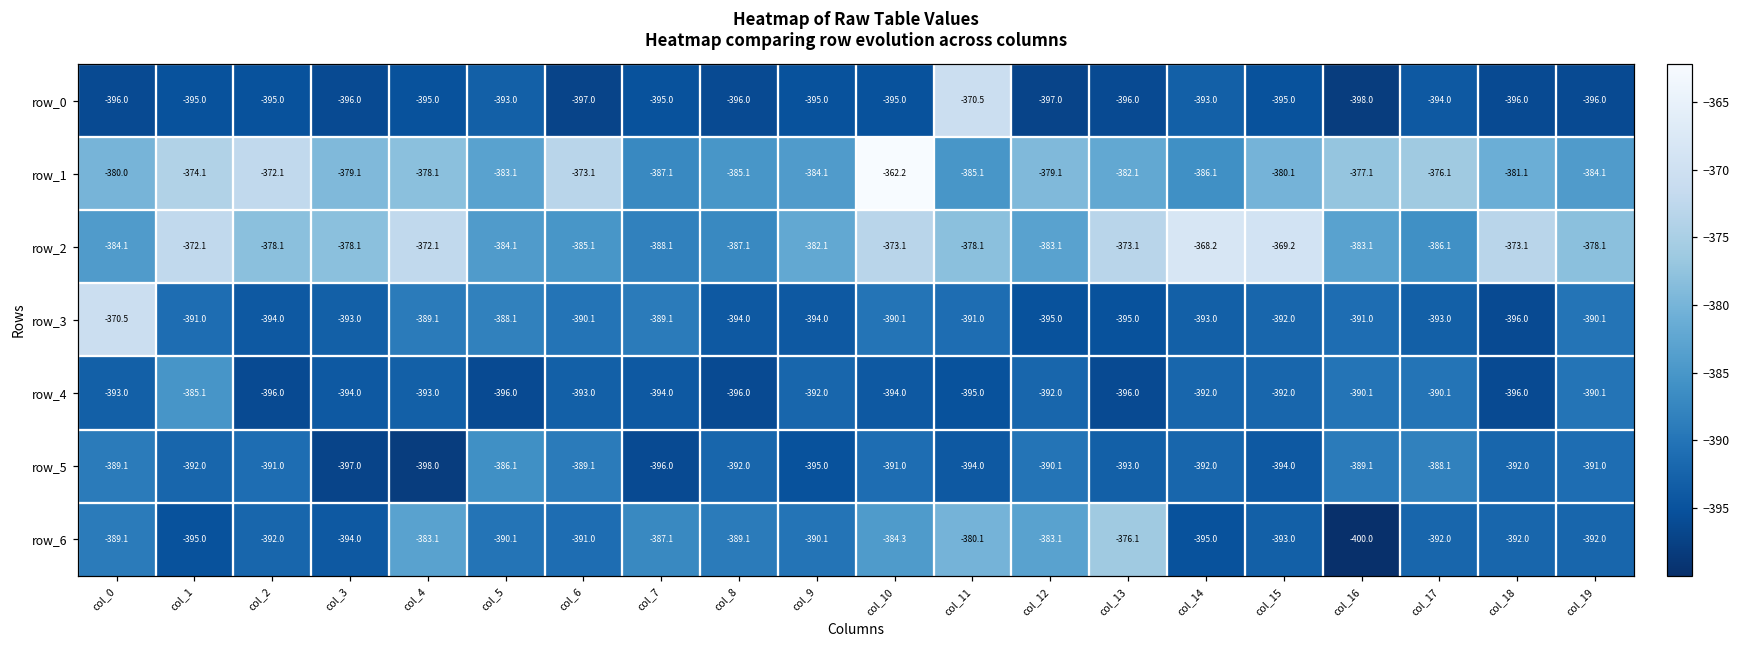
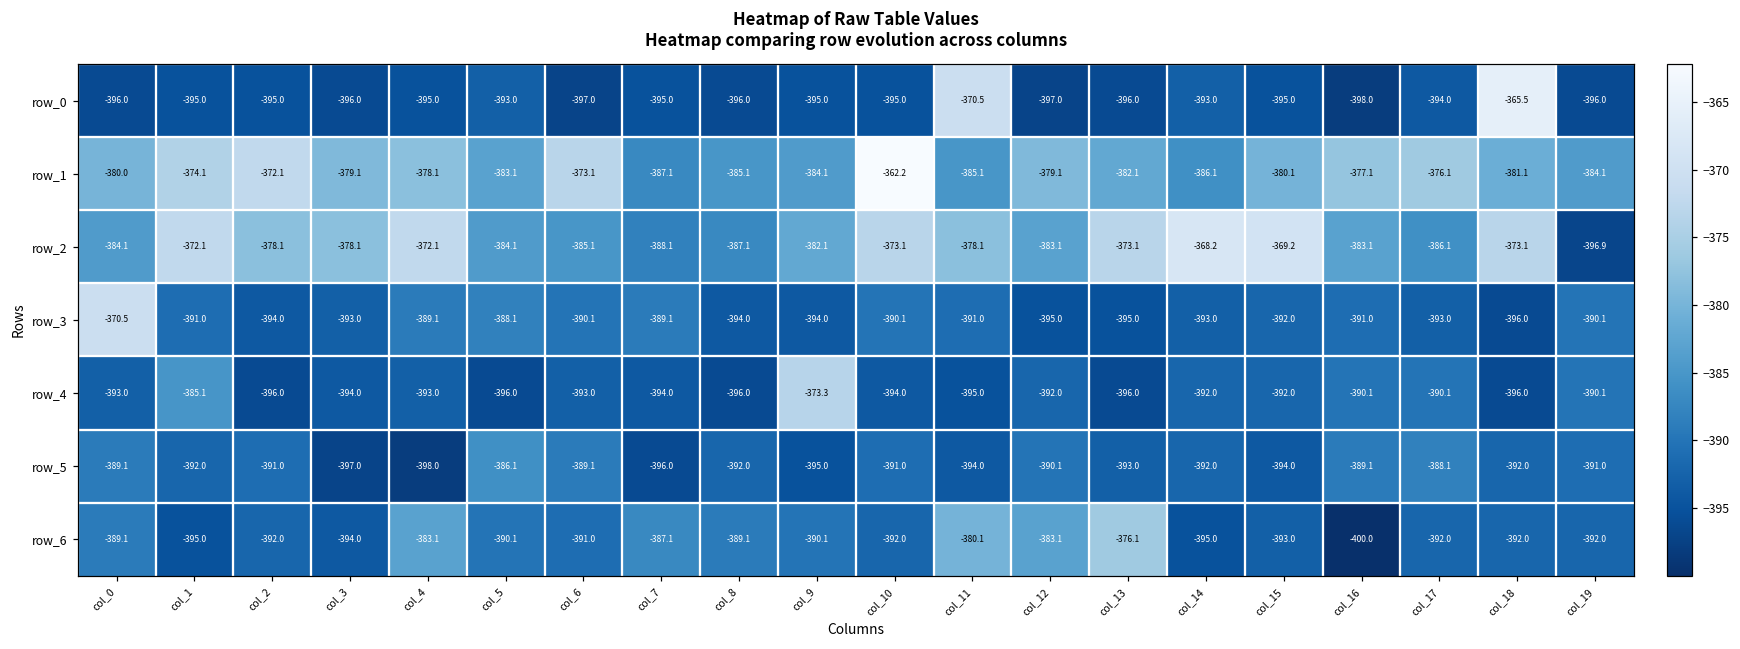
  {
    "row_0": {
      "col_0": -396.0,
      "col_1": -395.0,
      "col_2": -395.0,
      "col_3": -396.0,
      "col_4": -395.0,
      "col_5": -393.0,
      "col_6": -397.0,
      "col_7": -395.0,
      "col_8": -396.0,
      "col_9": -395.0,
      "col_10": -395.0,
      "col_11": -370.5,
      "col_12": -397.0,
      "col_13": -396.0,
      "col_14": -393.0,
      "col_15": -395.0,
      "col_16": -398.0,
      "col_17": -394.0,
-     "col_18": -396.0,
+     "col_18": -365.5,
      "col_19": -396.0
    },
    "row_1": {
      "col_0": -380.0,
      "col_1": -374.1,
      "col_2": -372.1,
      "col_3": -379.1,
      "col_4": -378.1,
      "col_5": -383.1,
      "col_6": -373.1,
      "col_7": -387.1,
      "col_8": -385.1,
      "col_9": -384.1,
      "col_10": -362.2,
      "col_11": -385.1,
      "col_12": -379.1,
      "col_13": -382.1,
      "col_14": -386.1,
      "col_15": -380.1,
      "col_16": -377.1,
      "col_17": -376.1,
      "col_18": -381.1,
      "col_19": -384.1
    },
    "row_2": {
      "col_0": -384.1,
      "col_1": -372.1,
      "col_2": -378.1,
      "col_3": -378.1,
      "col_4": -372.1,
      "col_5": -384.1,
      "col_6": -385.1,
      "col_7": -388.1,
      "col_8": -387.1,
      "col_9": -382.1,
      "col_10": -373.1,
      "col_11": -378.1,
      "col_12": -383.1,
      "col_13": -373.1,
      "col_14": -368.2,
      "col_15": -369.2,
      "col_16": -383.1,
      "col_17": -386.1,
      "col_18": -373.1,
-     "col_19": -378.1
+     "col_19": -396.9
    },
    "row_3": {
      "col_0": -370.5,
      "col_1": -391.0,
      "col_2": -394.0,
      "col_3": -393.0,
      "col_4": -389.1,
      "col_5": -388.1,
      "col_6": -390.1,
      "col_7": -389.1,
      "col_8": -394.0,
      "col_9": -394.0,
      "col_10": -390.1,
      "col_11": -391.0,
      "col_12": -395.0,
      "col_13": -395.0,
      "col_14": -393.0,
      "col_15": -392.0,
      "col_16": -391.0,
      "col_17": -393.0,
      "col_18": -396.0,
      "col_19": -390.1
    },
    "row_4": {
      "col_0": -393.0,
      "col_1": -385.1,
      "col_2": -396.0,
      "col_3": -394.0,
      "col_4": -393.0,
      "col_5": -396.0,
      "col_6": -393.0,
      "col_7": -394.0,
      "col_8": -396.0,
-     "col_9": -392.0,
+     "col_9": -373.3,
      "col_10": -394.0,
      "col_11": -395.0,
      "col_12": -392.0,
      "col_13": -396.0,
      "col_14": -392.0,
      "col_15": -392.0,
      "col_16": -390.1,
      "col_17": -390.1,
      "col_18": -396.0,
      "col_19": -390.1
    },
    "row_5": {
      "col_0": -389.1,
      "col_1": -392.0,
      "col_2": -391.0,
      "col_3": -397.0,
      "col_4": -398.0,
      "col_5": -386.1,
      "col_6": -389.1,
      "col_7": -396.0,
      "col_8": -392.0,
      "col_9": -395.0,
      "col_10": -391.0,
      "col_11": -394.0,
      "col_12": -390.1,
      "col_13": -393.0,
      "col_14": -392.0,
      "col_15": -394.0,
      "col_16": -389.1,
      "col_17": -388.1,
      "col_18": -392.0,
      "col_19": -391.0
    },
    "row_6": {
      "col_0": -389.1,
      "col_1": -395.0,
      "col_2": -392.0,
      "col_3": -394.0,
      "col_4": -383.1,
      "col_5": -390.1,
      "col_6": -391.0,
      "col_7": -387.1,
      "col_8": -389.1,
      "col_9": -390.1,
-     "col_10": -384.3,
+     "col_10": -392.0,
      "col_11": -380.1,
      "col_12": -383.1,
      "col_13": -376.1,
      "col_14": -395.0,
      "col_15": -393.0,
      "col_16": -400.0,
      "col_17": -392.0,
      "col_18": -392.0,
      "col_19": -392.0
    }
  }
